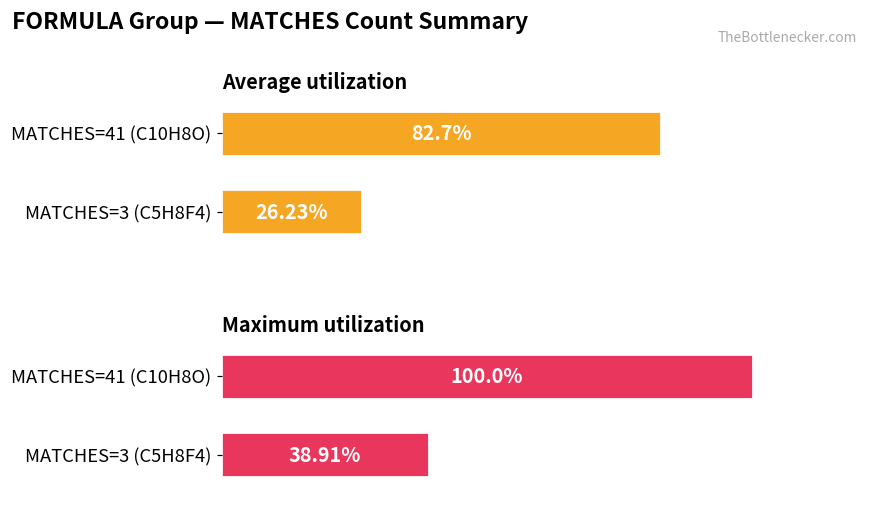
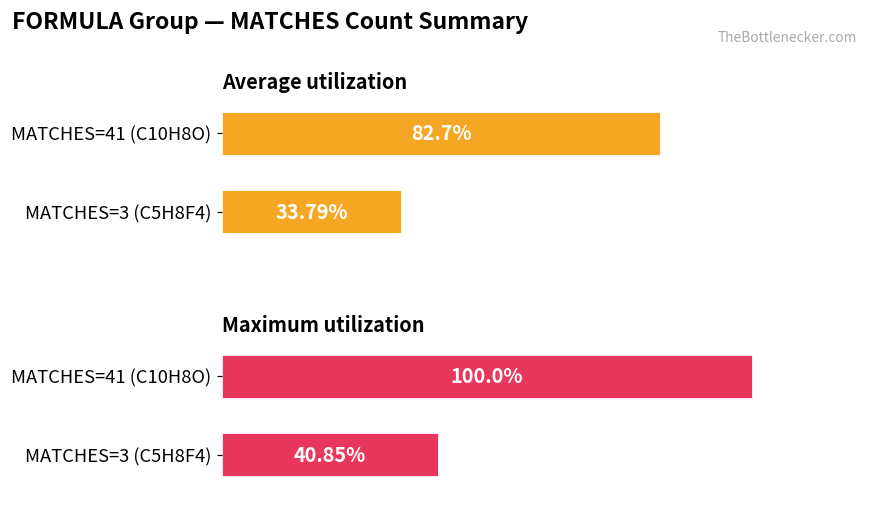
  {
    "Average utilization": {
      "MATCHES=41 (C10H8O)": "82.7%",
-     "MATCHES=3 (C5H8F4)": "26.23%"
+     "MATCHES=3 (C5H8F4)": "33.79%"
    },
    "Maximum utilization": {
      "MATCHES=41 (C10H8O)": "100.0%",
-     "MATCHES=3 (C5H8F4)": "38.91%"
+     "MATCHES=3 (C5H8F4)": "40.85%"
    }
  }
